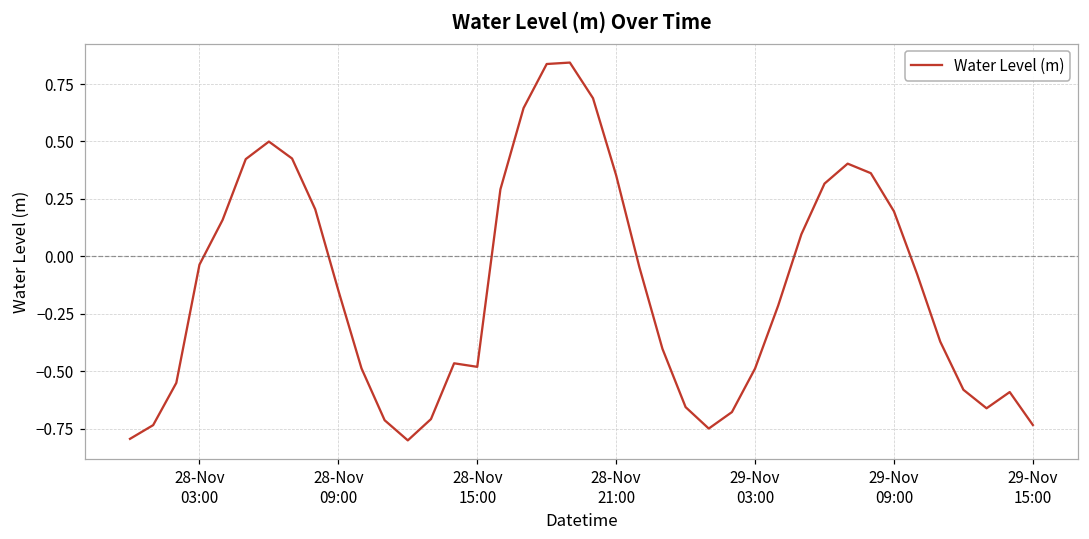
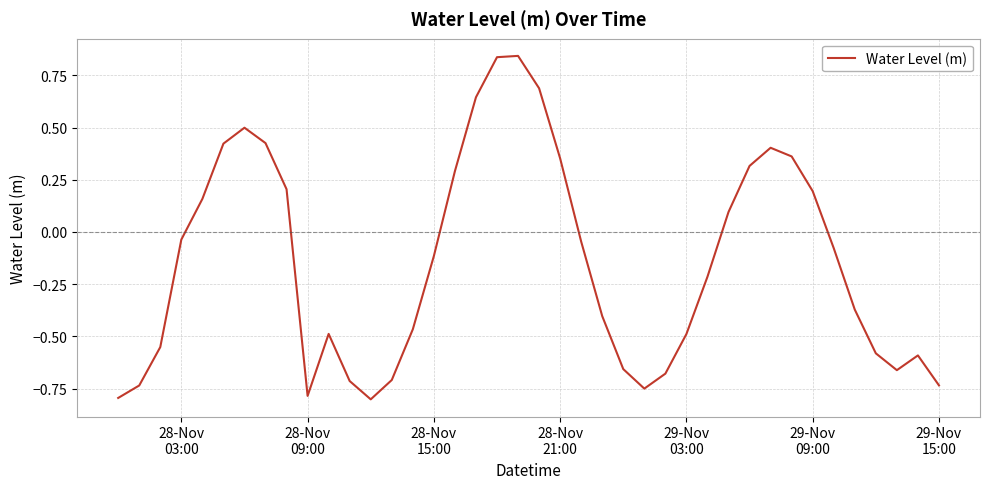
  {
    "28-Nov 03:00": -0.04,
-   "28-Nov 09:00": -0.15,
-   "28-Nov 15:00": -0.48,
+   "28-Nov 09:00": -0.79,
+   "28-Nov 15:00": -0.12,
    "28-Nov 21:00": 0.35,
    "29-Nov 03:00": -0.49,
    "29-Nov 09:00": 0.20,
    "29-Nov 15:00": -0.73
  }
